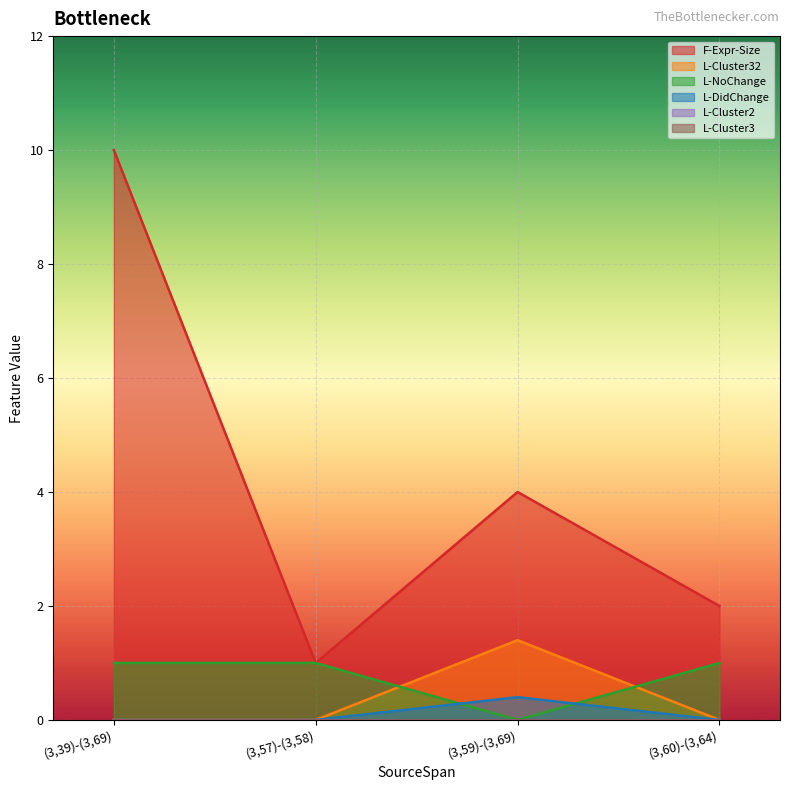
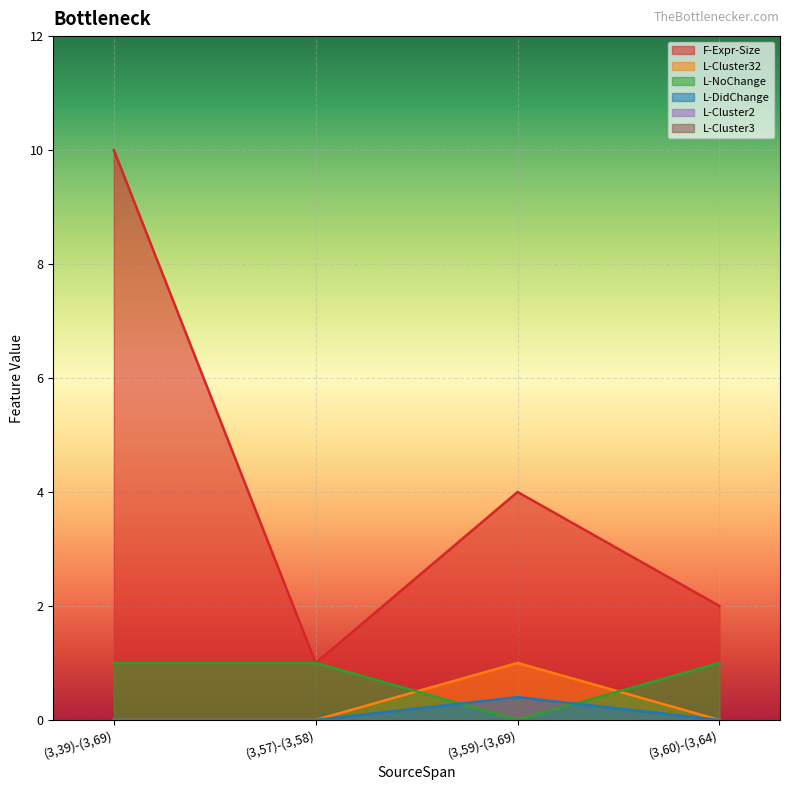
  {
    "F-Expr-Size": {
      "(3,39)-(3,69)": 10.0,
      "(3,59)-(3,69)": 4.0,
      "(3,60)-(3,64)": 2.0
    },
    "L-Cluster32": {
-     "(3,59)-(3,69)": 1.4
+     "(3,59)-(3,69)": 1.0
    },
    "L-NoChange": {
      "(3,39)-(3,69)": 1.0,
      "(3,60)-(3,64)": 1.0
    },
    "L-DidChange": {
      "(3,59)-(3,69)": 0.4
    }
  }
